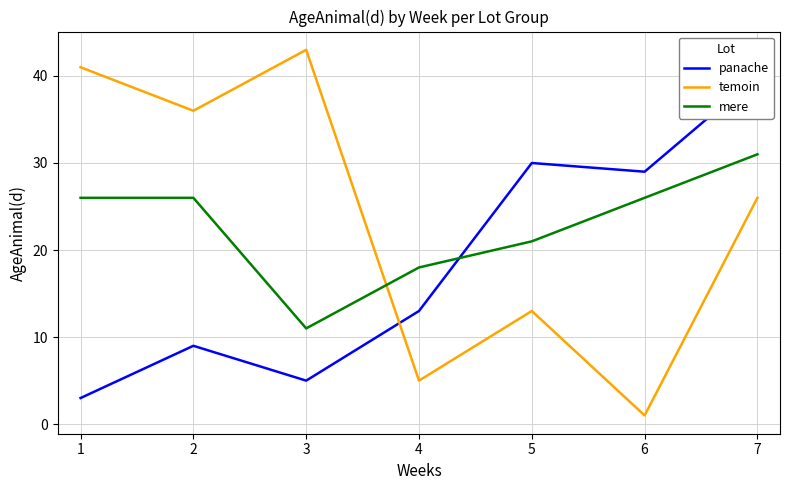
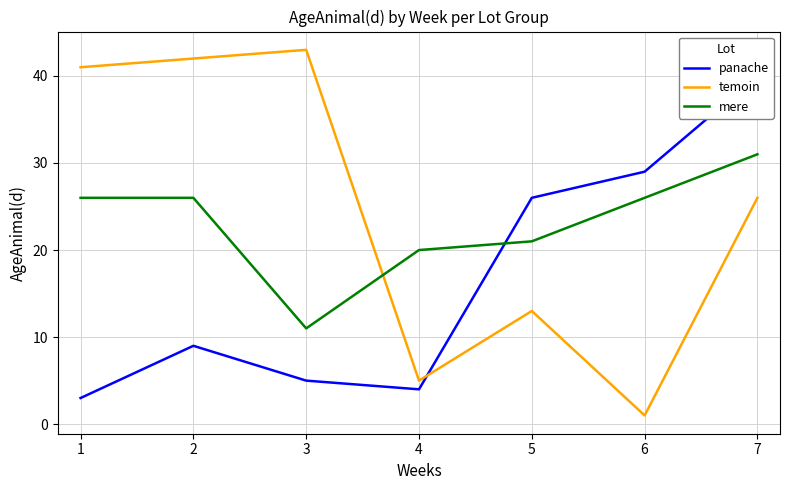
  {
    "panache": {
      "1": 3,
      "2": 9,
      "3": 5,
-     "4": 13,
-     "5": 30,
+     "4": 4,
+     "5": 26,
      "6": 29
    },
    "temoin": {
      "1": 41,
-     "2": 36,
+     "2": 42,
      "3": 43,
      "4": 5,
      "5": 13,
      "6": 1,
      "7": 26
    },
    "mere": {
      "1": 26,
      "2": 26,
      "3": 11,
-     "4": 18,
+     "4": 20,
      "5": 21,
      "6": 26,
      "7": 31
    }
  }
